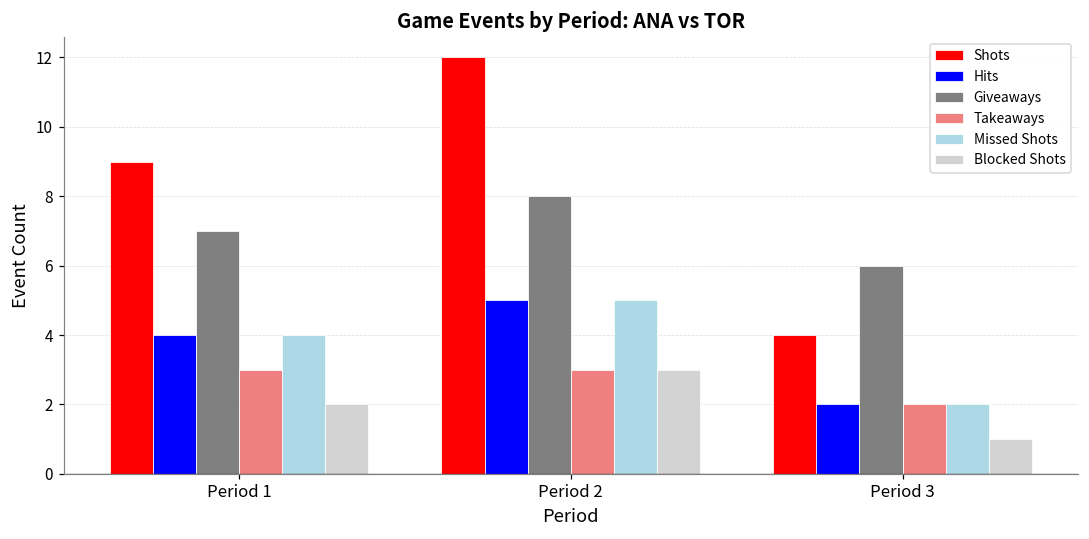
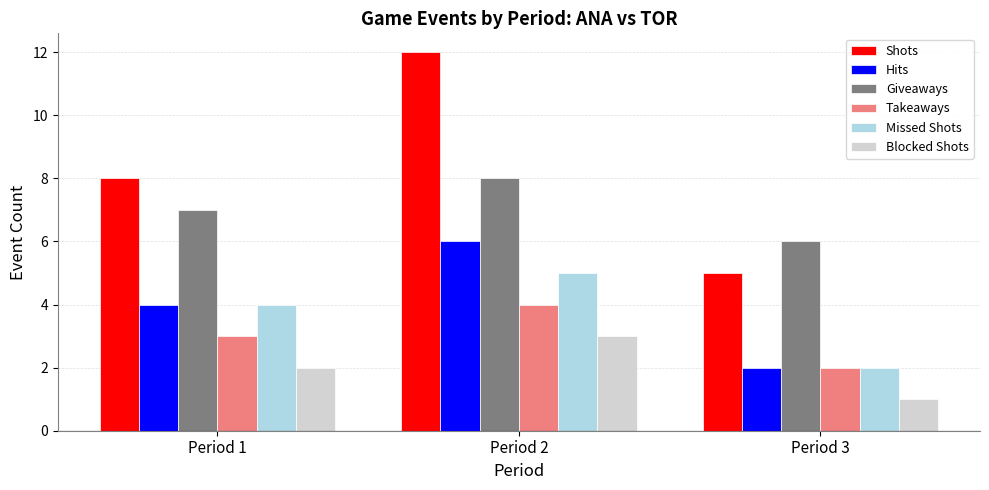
  {
    "Shots": {
-     "Period 1": 9,
+     "Period 1": 8,
      "Period 2": 12,
-     "Period 3": 4
+     "Period 3": 5
    },
    "Hits": {
      "Period 1": 4,
-     "Period 2": 5,
+     "Period 2": 6,
      "Period 3": 2
    },
    "Giveaways": {
      "Period 1": 7,
      "Period 2": 8,
      "Period 3": 6
    },
    "Takeaways": {
      "Period 1": 3,
-     "Period 2": 3,
+     "Period 2": 4,
      "Period 3": 2
    }
  }
